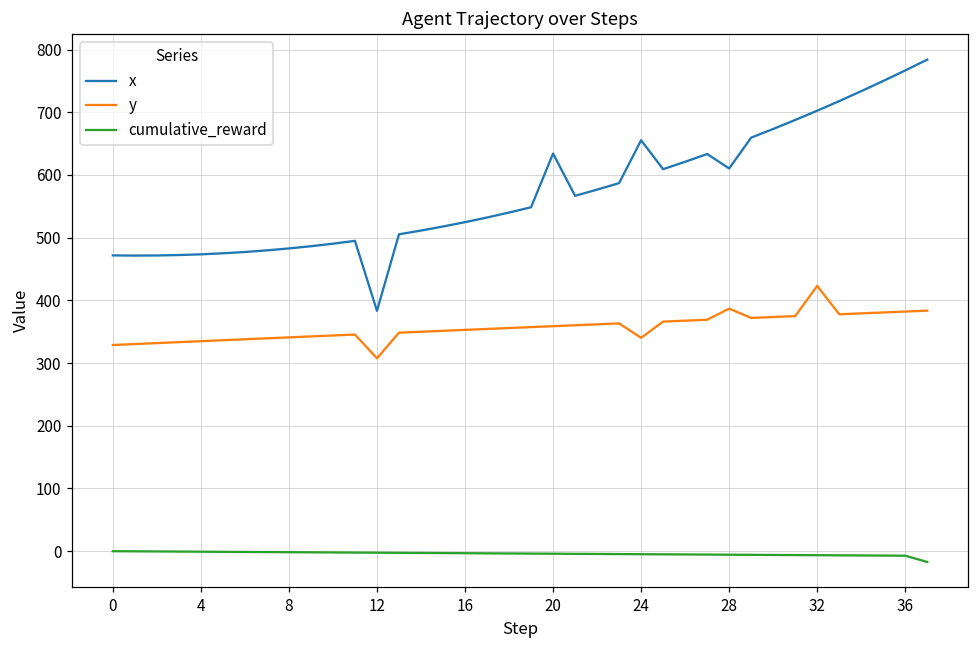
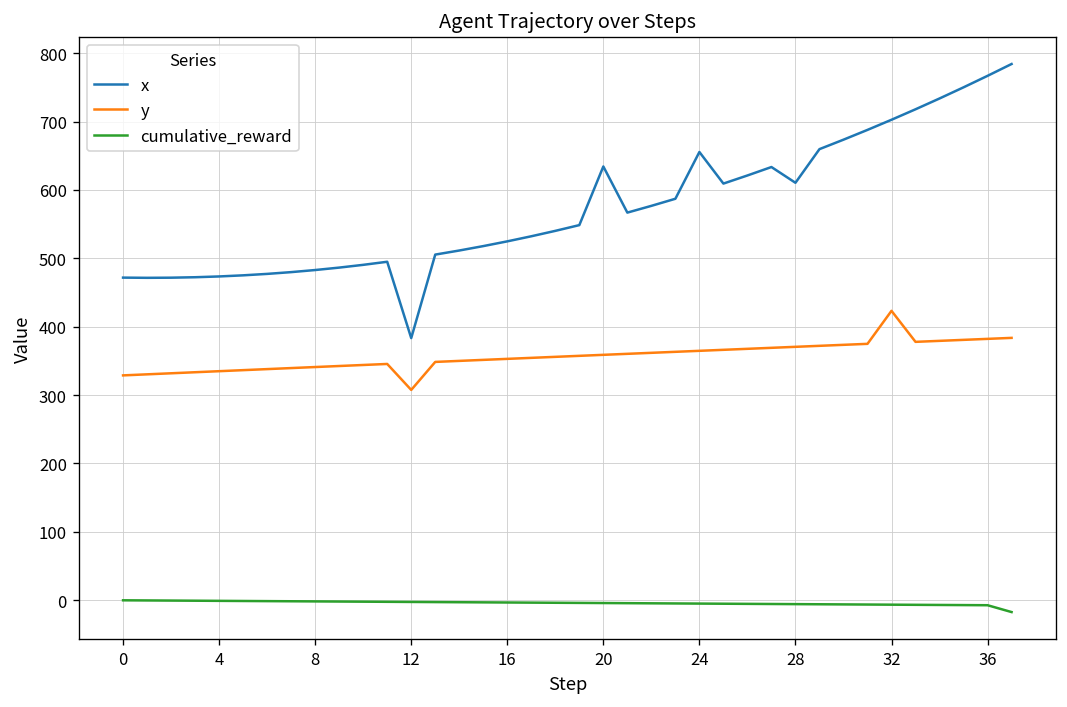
  {
    "x": {
      "0": 470,
      "4": 470,
      "8": 480,
      "12": 380,
      "16": 520,
      "20": 630,
      "24": 660,
      "28": 610,
      "32": 700,
      "36": 770
    },
    "y": {
      "0": 330,
      "4": 330,
      "8": 340,
      "12": 310,
      "16": 350,
      "20": 360,
-     "24": 340,
-     "28": 390,
+     "24": 360,
+     "28": 370,
      "32": 420,
      "36": 380
    },
    "cumulative_reward": {
      "0": 0,
      "4": 0,
      "8": 0,
      "12": 0,
      "16": 0,
      "20": 0,
      "24": -10,
      "28": -10,
      "32": -10,
      "36": -10
    }
  }
